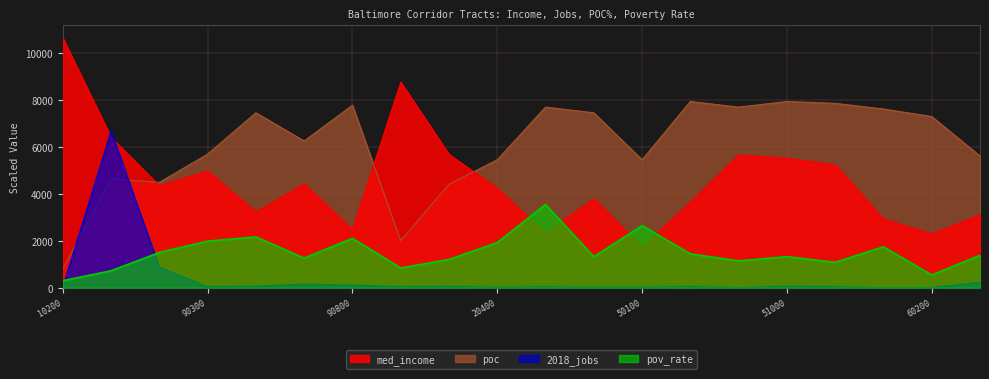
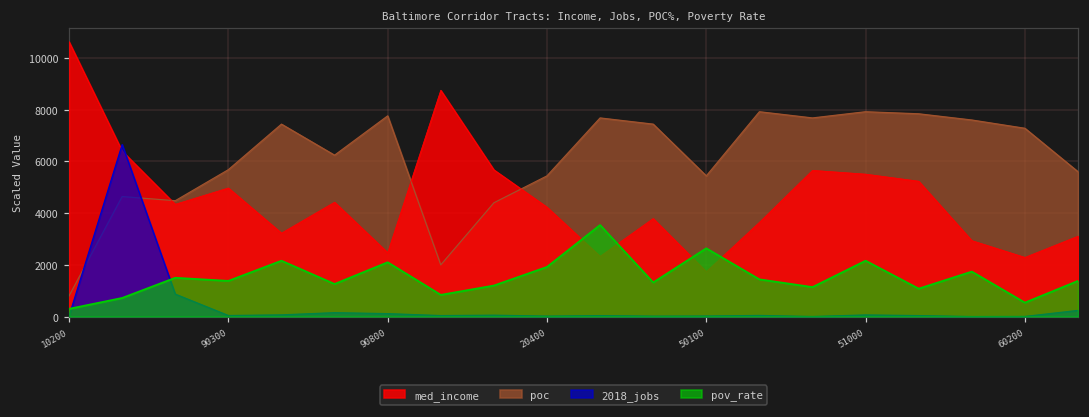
  {
    "med_income": {
      "10200": 10600,
      "90300": 5000,
      "90800": 2500,
      "20400": 4200,
      "50100": 1700,
      "51000": 5500,
      "60200": 2300
    },
    "poc": {
      "10200": 800,
      "90300": 5700,
      "90800": 7800,
      "20400": 5400,
      "50100": 5400,
      "51000": 7900,
      "60200": 7300
    },
    "2018_jobs": {
      "10200": 0,
      "90300": 0,
      "90800": 100,
      "20400": 0,
      "50100": 0,
      "51000": 100,
      "60200": 0
    },
    "pov_rate": {
      "10200": 300,
-     "90300": 2000,
+     "90300": 1400,
      "90800": 2100,
      "20400": 1900,
      "50100": 2600,
-     "51000": 1300,
+     "51000": 2200,
      "60200": 500
    }
  }
